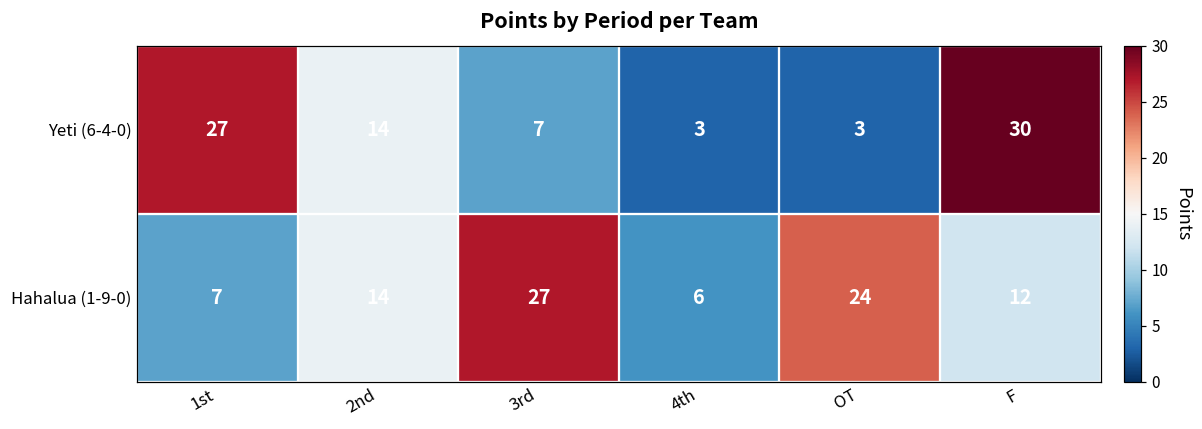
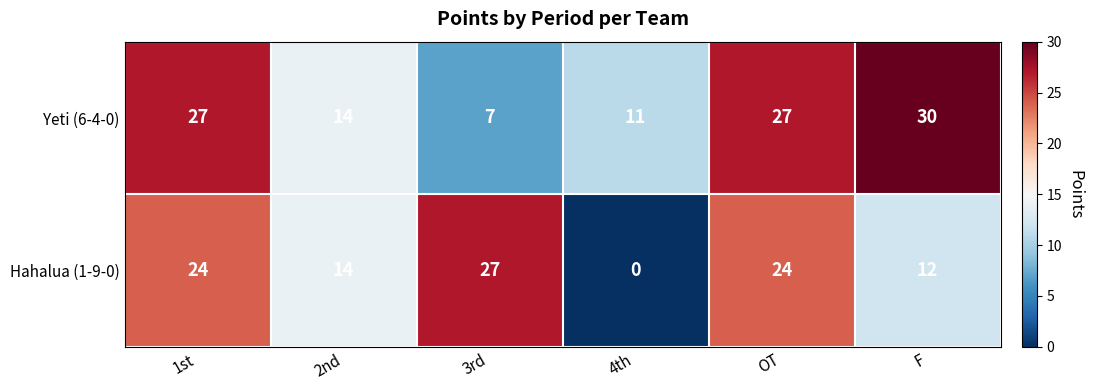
  {
    "Yeti (6-4-0)": {
      "1st": 27,
      "3rd": 7,
-     "4th": 3,
-     "OT": 3,
+     "4th": 11,
+     "OT": 27,
      "F": 30
    },
    "Hahalua (1-9-0)": {
-     "1st": 7,
+     "1st": 24,
      "3rd": 27,
-     "4th": 6,
+     "4th": 0,
      "OT": 24
    }
  }
